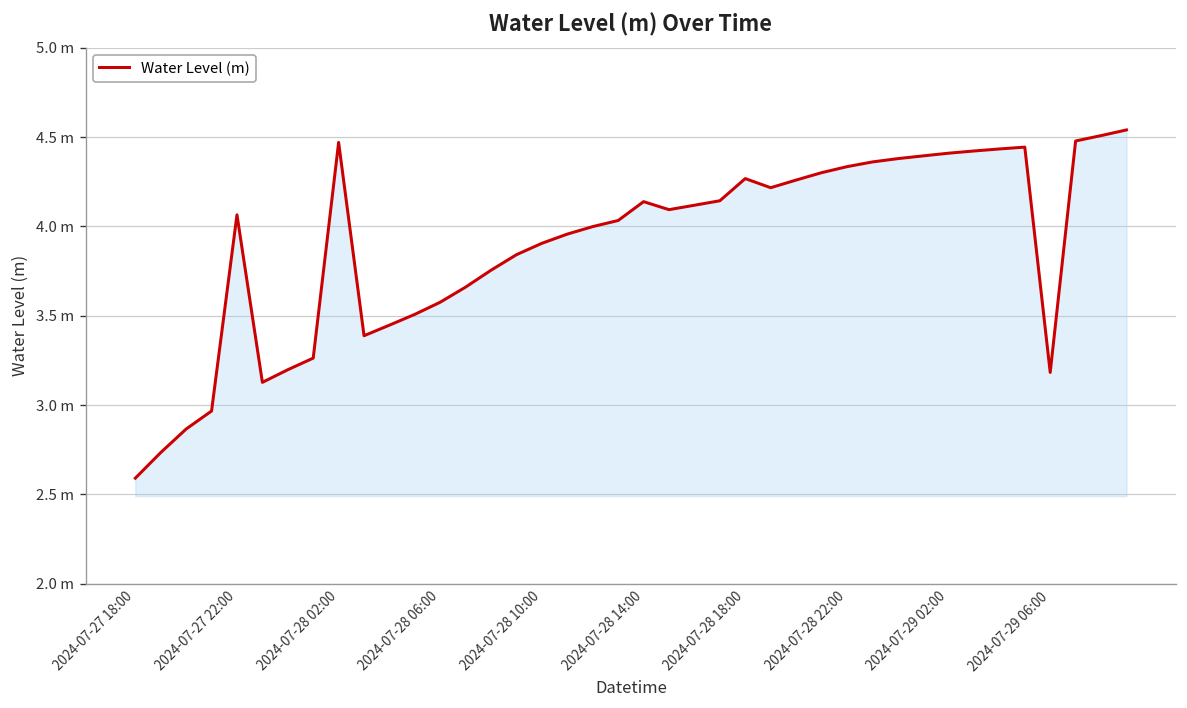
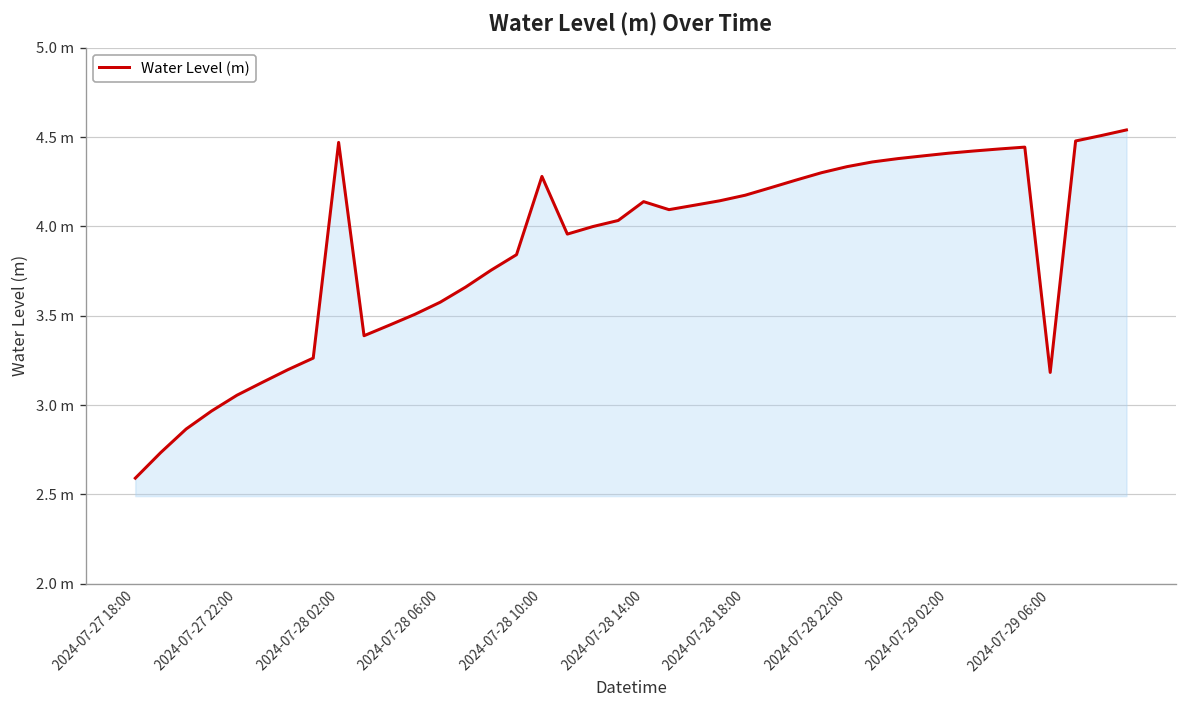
  {
    "2024-07-27 18:00": "2.59 m",
-   "2024-07-27 22:00": "4.06 m",
+   "2024-07-27 22:00": "3.06 m",
    "2024-07-28 02:00": "4.47 m",
    "2024-07-28 06:00": "3.58 m",
-   "2024-07-28 10:00": "3.91 m",
+   "2024-07-28 10:00": "4.28 m",
    "2024-07-28 14:00": "4.14 m",
-   "2024-07-28 18:00": "4.27 m",
+   "2024-07-28 18:00": "4.17 m",
    "2024-07-28 22:00": "4.33 m",
    "2024-07-29 02:00": "4.41 m",
    "2024-07-29 06:00": "3.18 m"
  }
